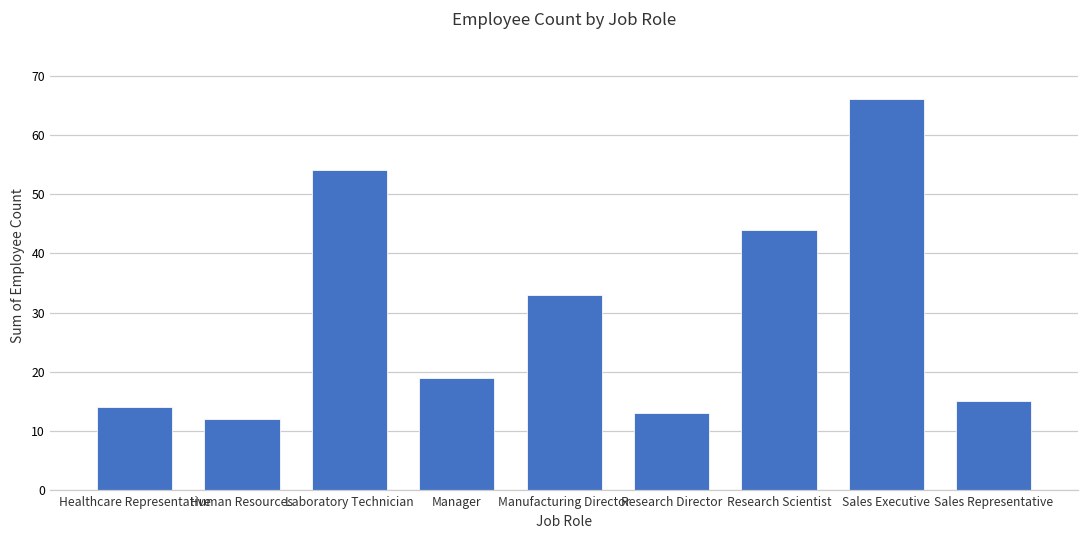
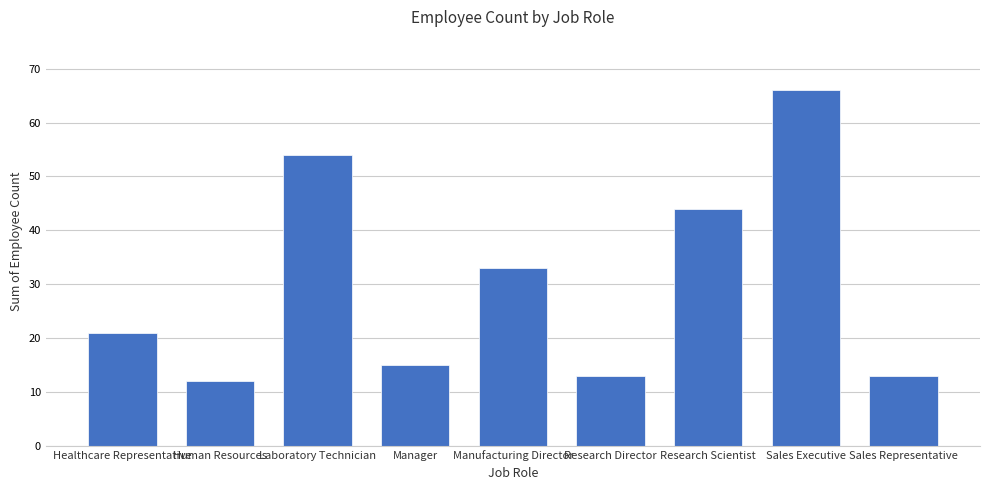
  {
-   "Healthcare Representative": 14,
+   "Healthcare Representative": 21,
    "Laboratory Technician": 54,
-   "Manager": 19,
+   "Manager": 15,
    "Manufacturing Director": 33,
    "Research Director": 13,
    "Research Scientist": 44,
    "Sales Executive": 66,
-   "Sales Representative": 15
+   "Sales Representative": 13
  }
